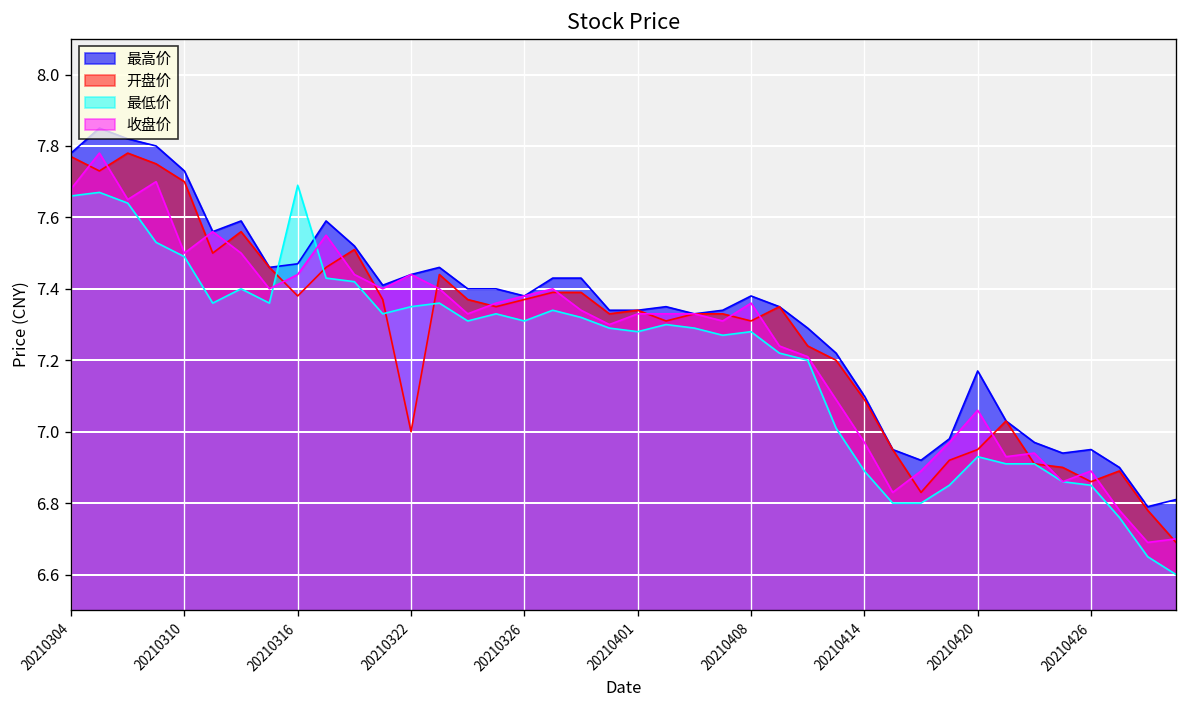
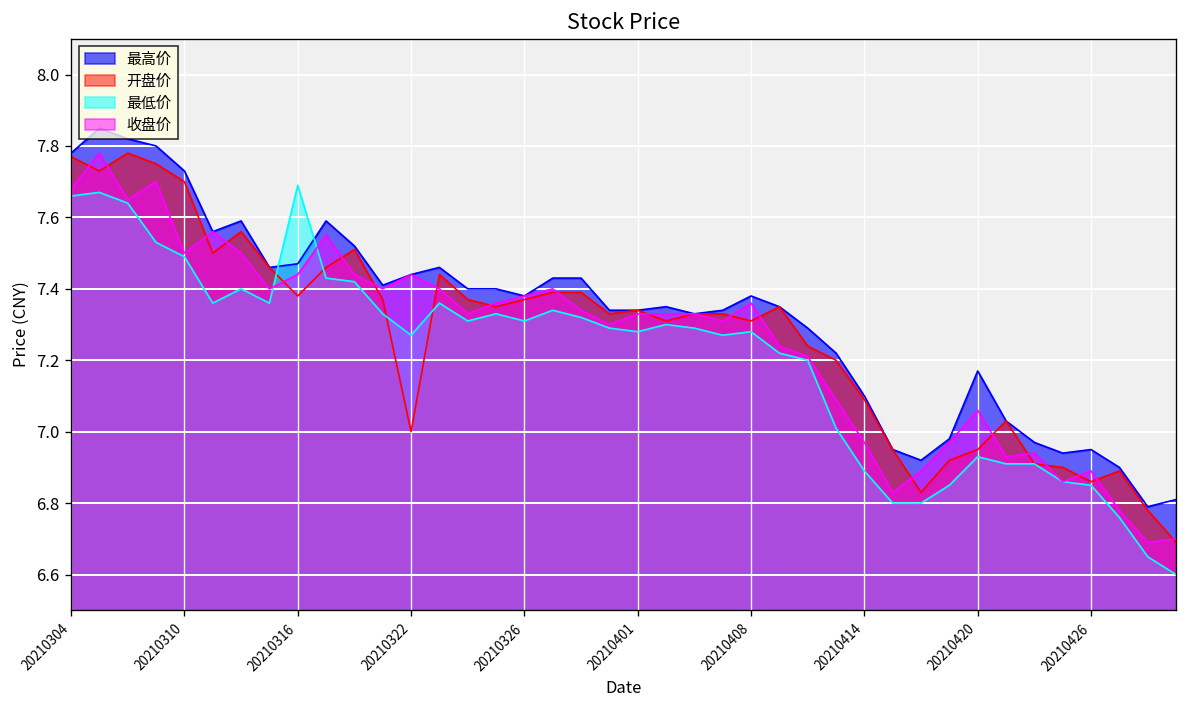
  {
    "最高价": {
      "20210304": 7.78,
      "20210310": 7.73,
      "20210316": 7.47,
      "20210408": 7.38,
      "20210414": 7.10,
      "20210420": 7.17,
      "20210426": 6.95
    },
    "开盘价": {
      "20210304": 7.77,
      "20210310": 7.70,
      "20210316": 7.38,
      "20210322": 7.00,
      "20210326": 7.37,
      "20210408": 7.31,
      "20210414": 7.09,
      "20210420": 6.95,
      "20210426": 6.86
    },
    "最低价": {
      "20210304": 7.66,
      "20210310": 7.49,
      "20210316": 7.69,
-     "20210322": 7.35,
+     "20210322": 7.27,
      "20210326": 7.31,
      "20210401": 7.28,
      "20210408": 7.28,
      "20210414": 6.89,
      "20210420": 6.93,
      "20210426": 6.85
    },
    "收盘价": {
      "20210304": 7.68,
      "20210310": 7.50,
      "20210316": 7.44,
      "20210401": 7.33,
      "20210408": 7.36,
      "20210414": 6.97,
      "20210420": 7.06,
      "20210426": 6.89
    }
  }
